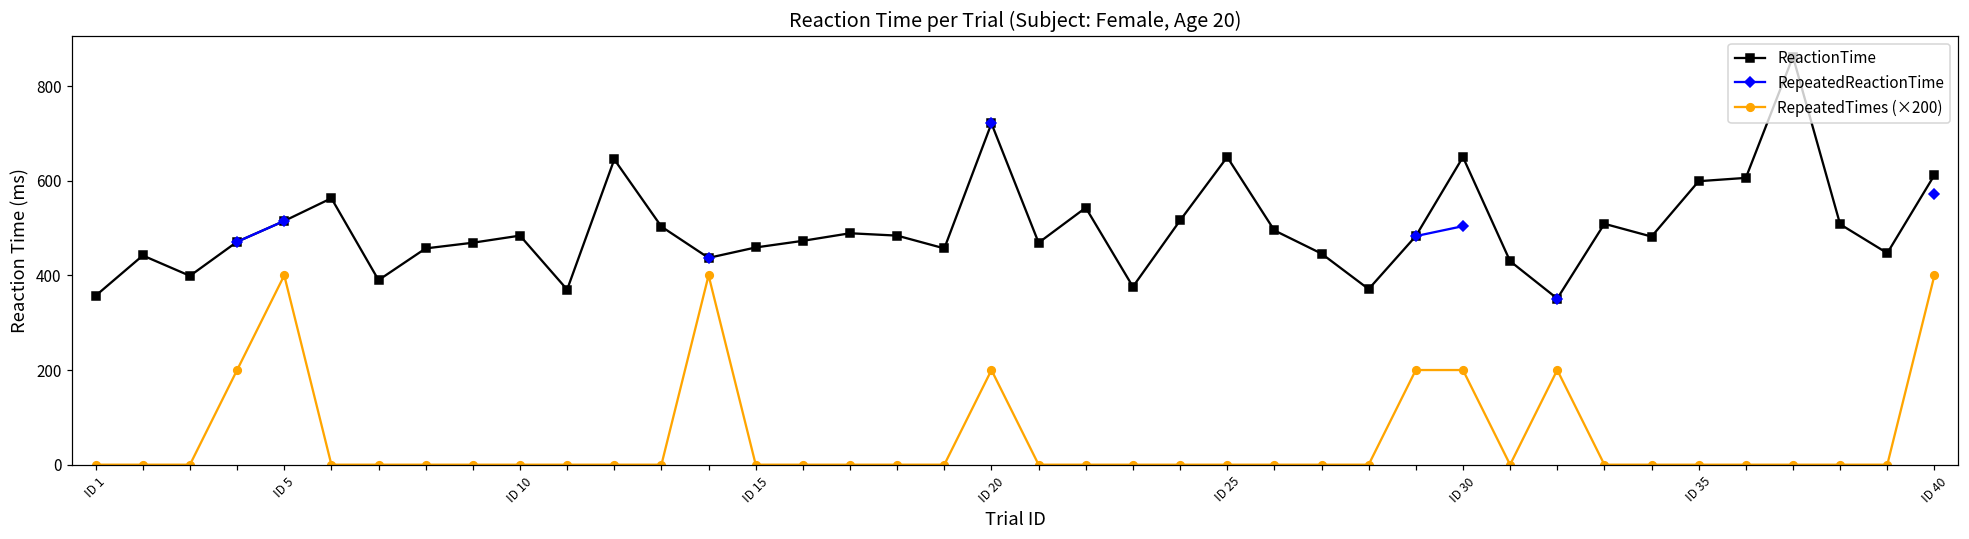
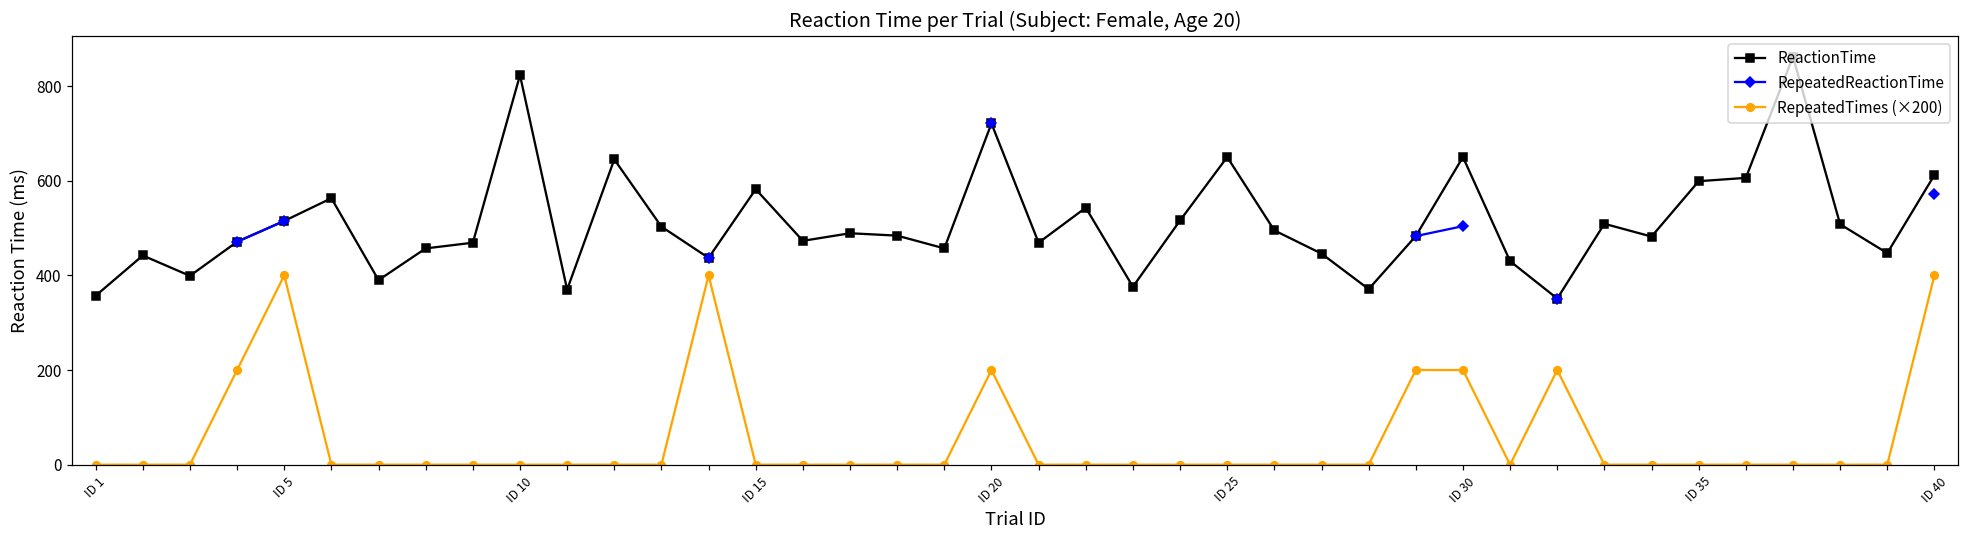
  {
    "ReactionTime": {
      "ID 1": 360,
-     "ID 10": 480,
-     "ID 15": 460,
+     "ID 10": 820,
+     "ID 15": 580,
      "ID 25": 650,
      "ID 30": 650,
      "ID 35": 600,
      "ID 40": 610
    },
    "RepeatedReactionTime": {
      "ID 30": 500,
      "ID 40": 570
    },
    "RepeatedTimes (×200)": {
      "ID 1": 0,
      "ID 5": 400,
      "ID 10": 0,
      "ID 15": 0,
      "ID 20": 200,
      "ID 25": 0,
      "ID 30": 200,
      "ID 35": 0,
      "ID 40": 400
    }
  }
